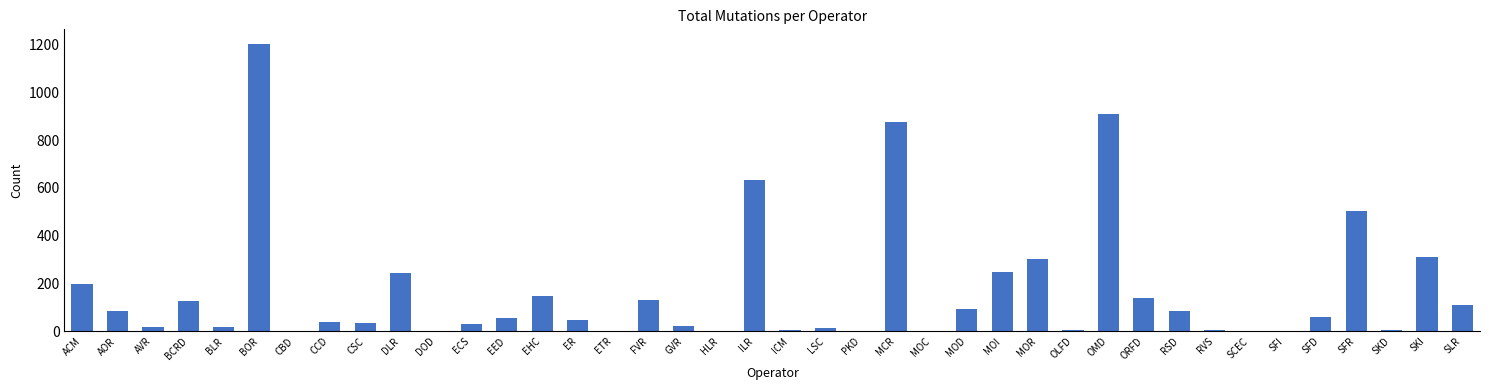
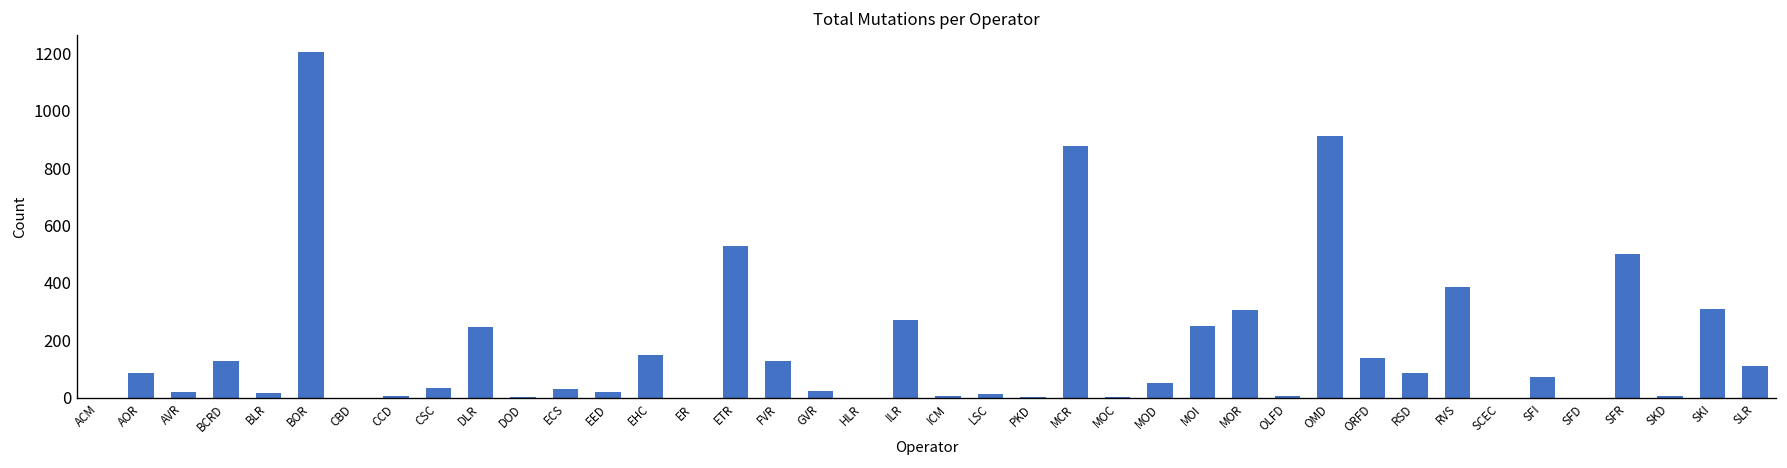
  {
-   "ACM": 200,
+   "ACM": 0,
    "AOR": 90,
    "AVR": 20,
    "BCRD": 130,
    "BLR": 20,
    "BOR": 1200,
    "CBD": 0,
-   "CCD": 40,
+   "CCD": 10,
    "CSC": 30,
    "DLR": 250,
    "ECS": 30,
-   "EED": 60,
+   "EED": 20,
    "EHC": 150,
-   "ER": 50,
-   "ETR": 0,
+   "ER": 0,
+   "ETR": 530,
    "FVR": 130,
    "GVR": 20,
    "HLR": 0,
-   "ILR": 630,
+   "ILR": 270,
    "LSC": 10,
    "MCR": 880,
-   "MOD": 100,
+   "MOD": 50,
    "MOI": 250,
    "MOR": 300,
    "OMD": 910,
    "ORFD": 140,
    "RSD": 90,
-   "RVS": 10,
+   "RVS": 390,
    "SCEC": 0,
-   "SFI": 0,
-   "SFD": 60,
+   "SFI": 70,
+   "SFD": 0,
    "SFR": 500,
    "SKI": 310,
    "SLR": 110
  }
